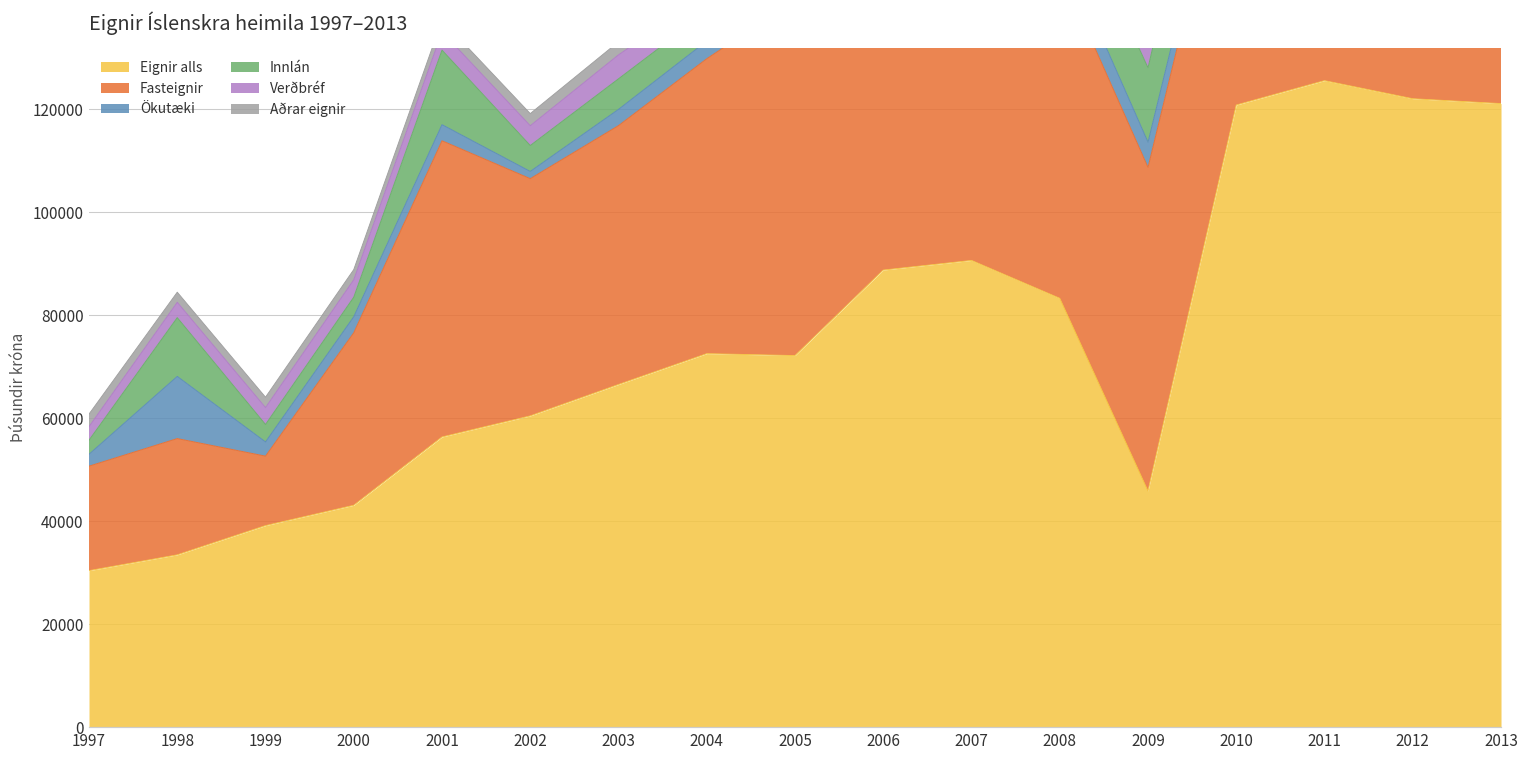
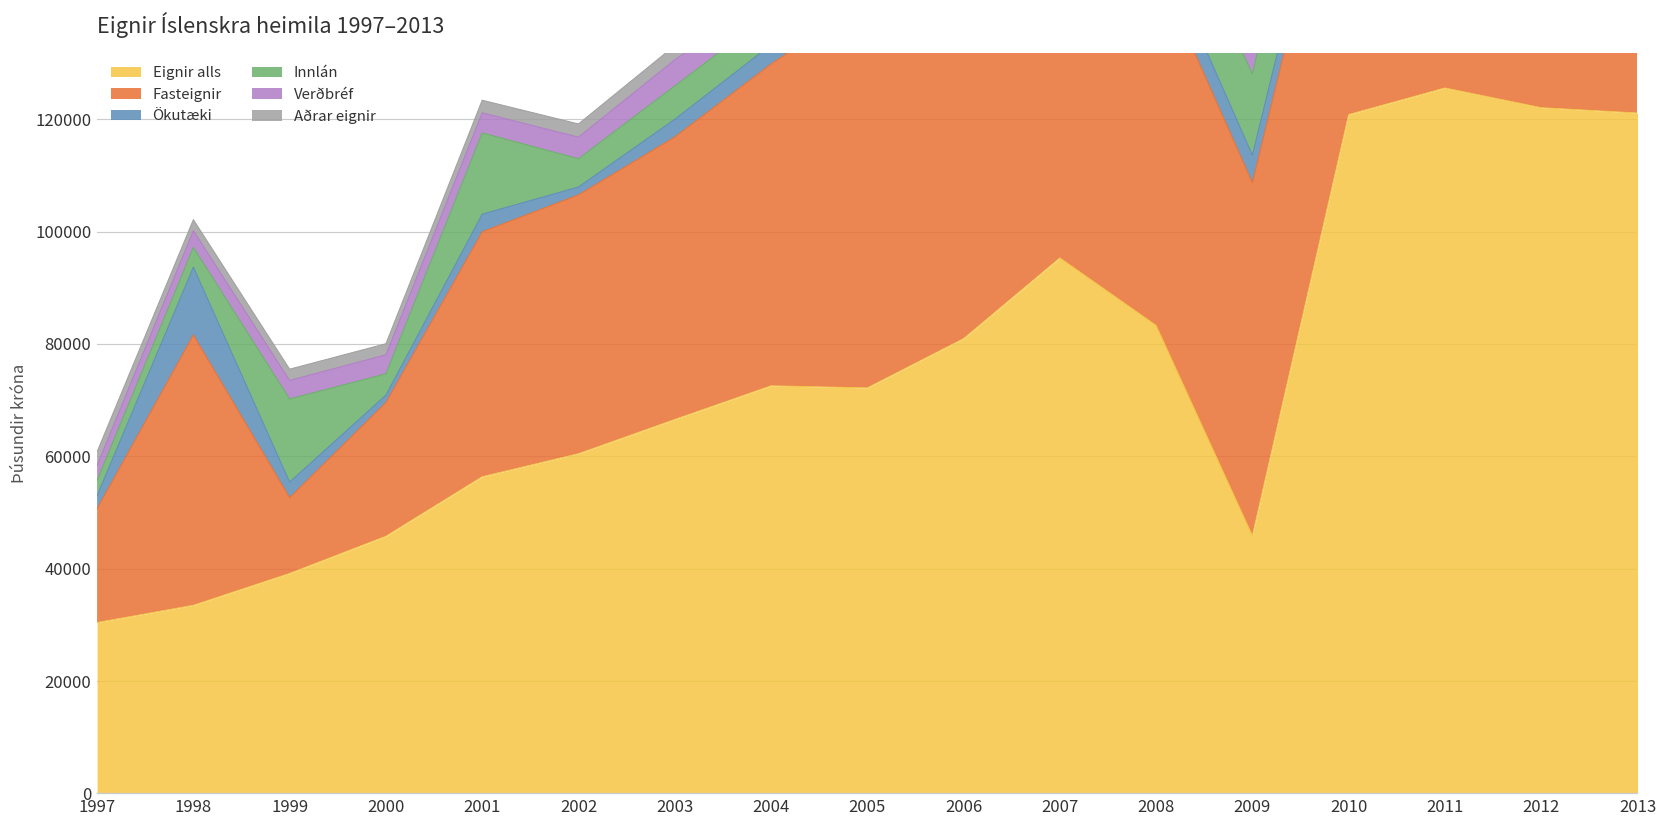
  {
    "Eignir alls": {
      "1997": 30000,
      "1998": 33000,
      "1999": 39000,
-     "2000": 43000,
+     "2000": 46000,
      "2001": 56000,
      "2002": 60000,
      "2003": 67000,
      "2004": 73000,
      "2005": 72000,
-     "2006": 89000,
-     "2007": 91000,
+     "2006": 81000,
+     "2007": 95000,
      "2008": 83000,
      "2009": 46000,
      "2010": 121000,
      "2011": 126000,
      "2012": 122000,
      "2013": 121000
    },
    "Fasteignir": {
      "1997": 20000,
-     "1998": 23000,
+     "1998": 48000,
      "1999": 13000,
-     "2000": 34000,
-     "2001": 58000,
+     "2000": 24000,
+     "2001": 44000,
      "2002": 46000,
      "2003": 50000,
      "2004": 57000,
      "2009": 63000
    },
    "Ökutæki": {
      "1997": 2000,
      "1998": 12000,
      "1999": 3000,
-     "2000": 3000,
+     "2000": 1000,
      "2001": 3000,
      "2002": 1000,
      "2003": 3000,
      "2009": 5000
    },
    "Innlán": {
      "1997": 3000,
-     "1998": 11000,
-     "1999": 3000,
+     "1998": 4000,
+     "1999": 15000,
      "2000": 4000,
      "2001": 14000,
      "2002": 5000,
      "2003": 6000,
      "2009": 14000
    }
  }
